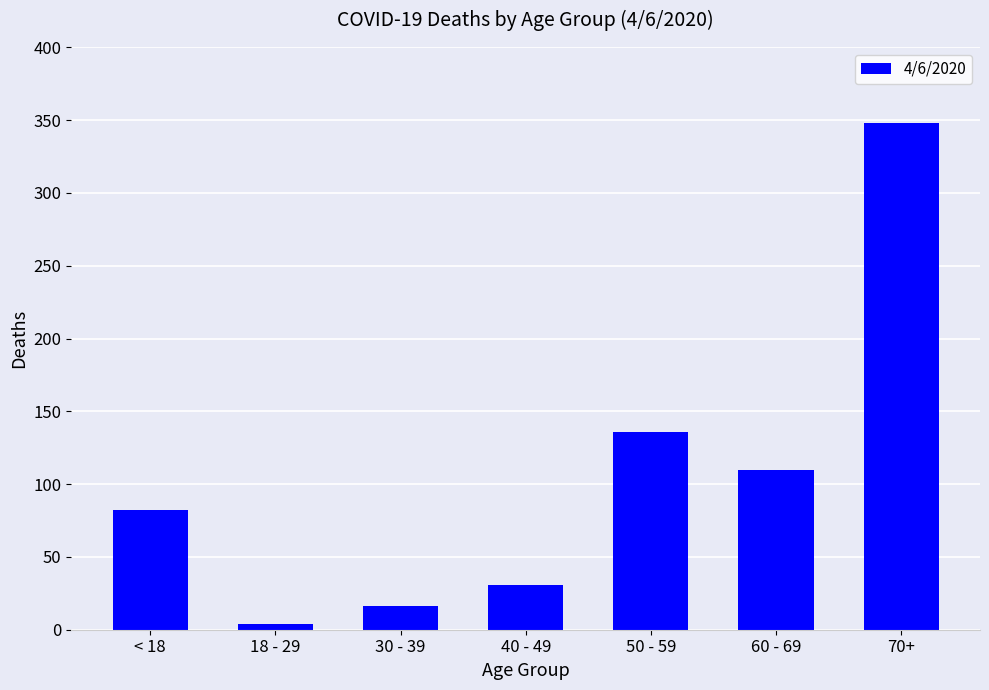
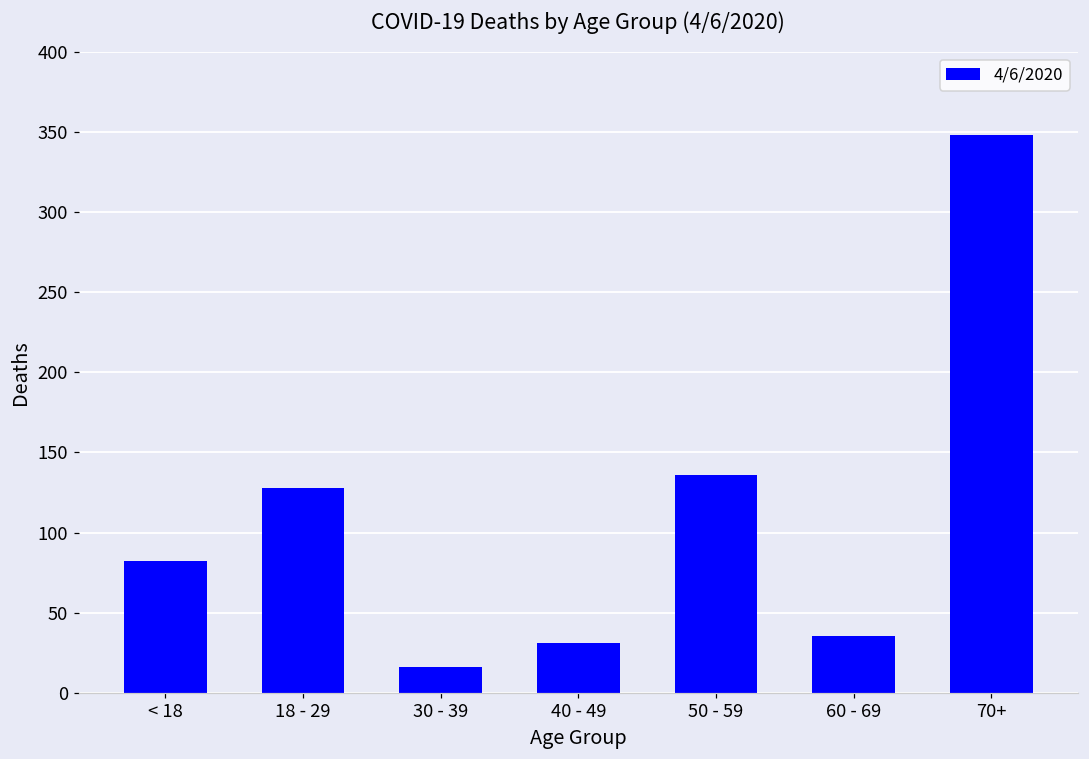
  {
    "< 18": 82,
-   "18 - 29": 4,
+   "18 - 29": 128,
    "30 - 39": 16,
    "40 - 49": 31,
    "50 - 59": 136,
-   "60 - 69": 110,
+   "60 - 69": 36,
    "70+": 348
  }
